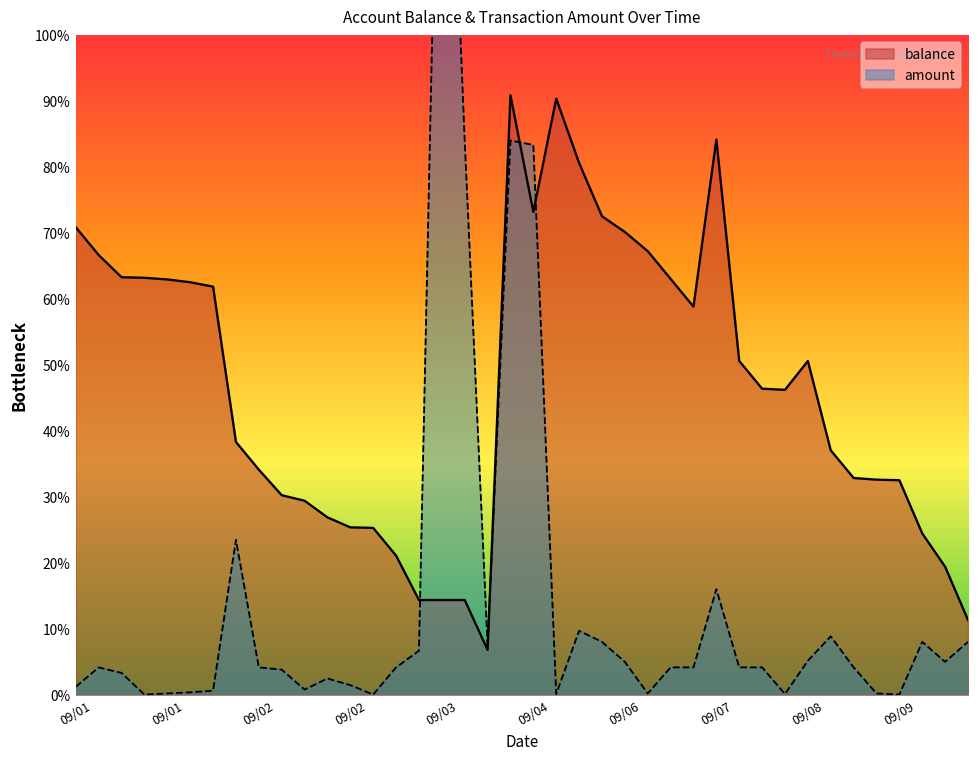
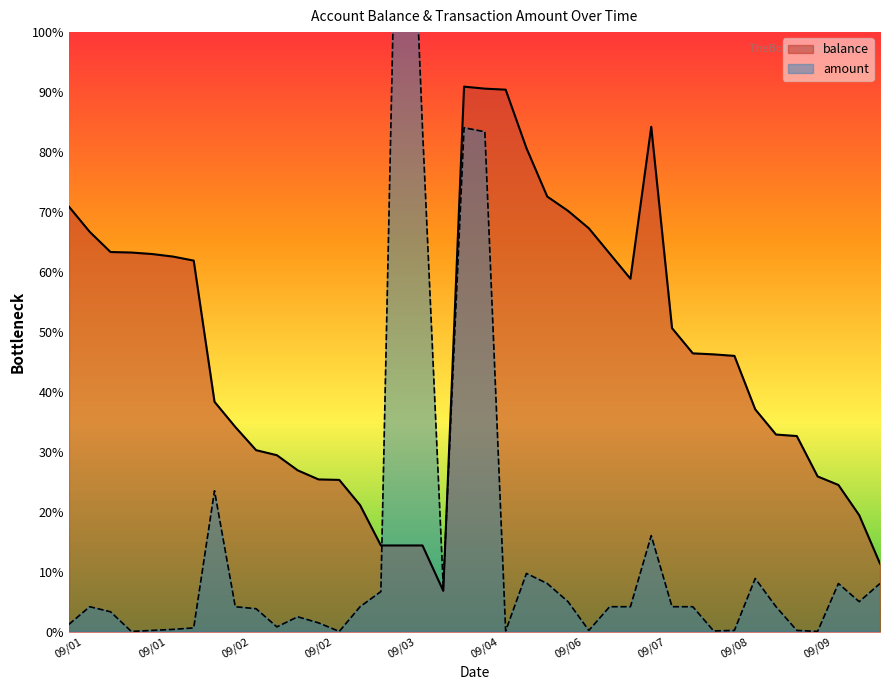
  {
    "balance": {
      "09/03": "14%",
-     "09/04": "73%",
+     "09/04": "91%",
      "09/06": "70%",
      "09/07": "84%",
-     "09/08": "51%",
-     "09/09": "33%"
+     "09/08": "46%",
+     "09/09": "26%"
    },
    "amount": {
      "09/04": "83%",
      "09/06": "5%",
      "09/07": "16%",
-     "09/08": "5%",
+     "09/08": "0%",
      "09/09": "0%"
    }
  }
